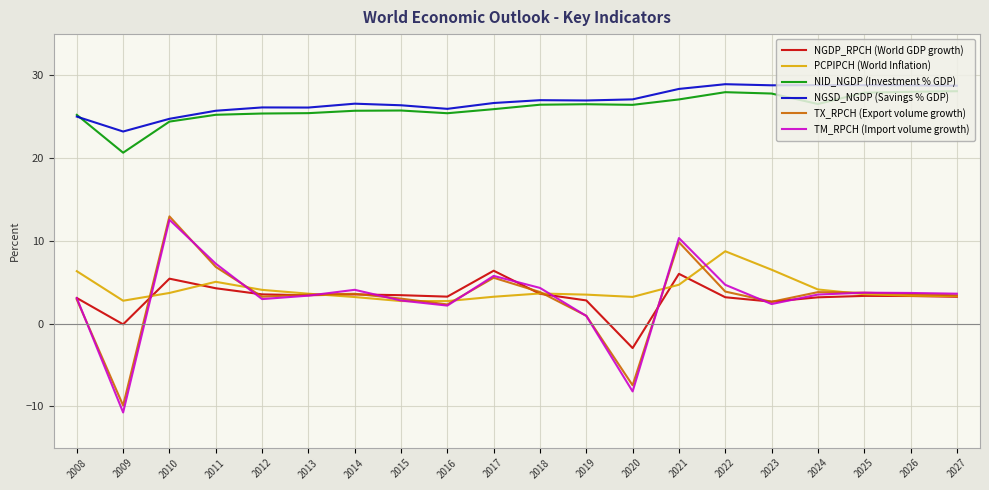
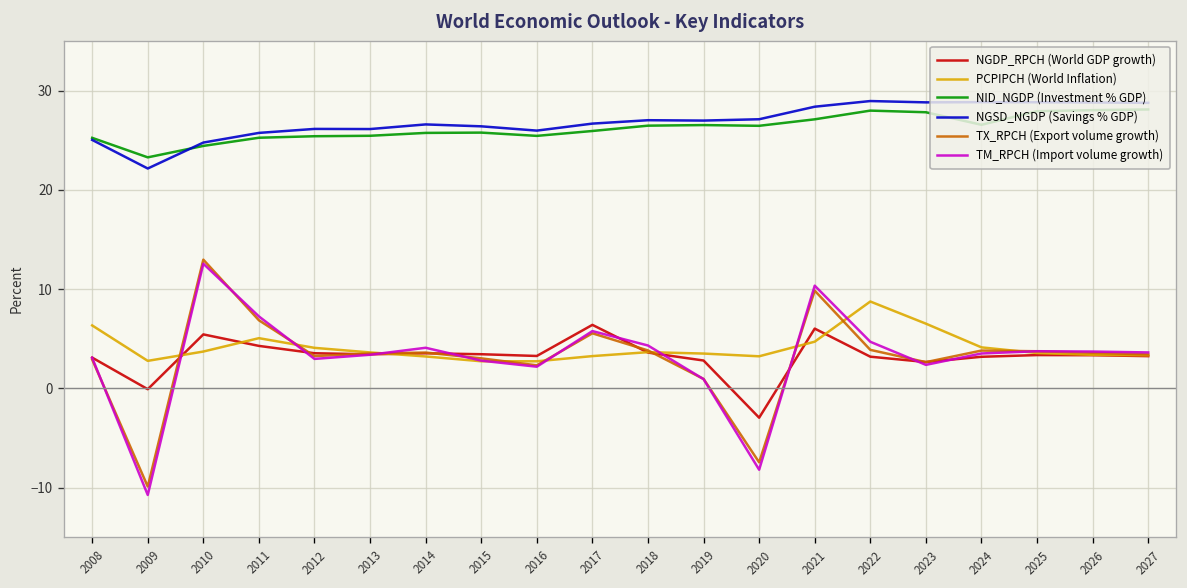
  {
    "NGDP_RPCH (World GDP growth)": {
      "2009": 0,
      "2010": 5,
      "2011": 4,
      "2015": 3,
      "2016": 3,
      "2017": 6,
      "2019": 3,
      "2020": -3,
      "2021": 6,
      "2022": 3,
      "2024": 3
    },
    "PCPIPCH (World Inflation)": {
      "2008": 6,
      "2009": 3,
      "2010": 4,
      "2011": 5,
      "2012": 4,
      "2014": 3,
      "2016": 3,
      "2017": 3,
      "2019": 4,
      "2020": 3,
      "2021": 5,
      "2022": 9,
      "2023": 7,
      "2024": 4
    },
    "NID_NGDP (Investment % GDP)": {
-     "2009": 21,
+     "2009": 23,
      "2010": 24,
      "2011": 25,
      "2012": 25,
      "2013": 25,
      "2014": 26,
      "2015": 26,
      "2016": 25,
      "2017": 26,
      "2018": 26,
      "2019": 27,
      "2020": 26,
      "2021": 27,
      "2022": 28,
      "2023": 28
    },
    "NGSD_NGDP (Savings % GDP)": {
-     "2009": 23,
+     "2009": 22,
      "2010": 25,
      "2011": 26,
      "2012": 26,
      "2013": 26,
      "2014": 27,
      "2015": 26,
      "2016": 26,
      "2017": 27,
      "2018": 27,
      "2019": 27,
      "2020": 27,
      "2021": 28,
      "2022": 29,
      "2023": 29
    },
    "TX_RPCH (Export volume growth)": {
      "2009": -10,
      "2010": 13,
      "2011": 7,
      "2020": -7,
      "2021": 10,
      "2022": 4
    },
    "TM_RPCH (Import volume growth)": {
      "2009": -11,
      "2010": 13,
      "2011": 7,
      "2014": 4,
      "2018": 4,
      "2020": -8,
      "2021": 10,
      "2022": 5
    }
  }
